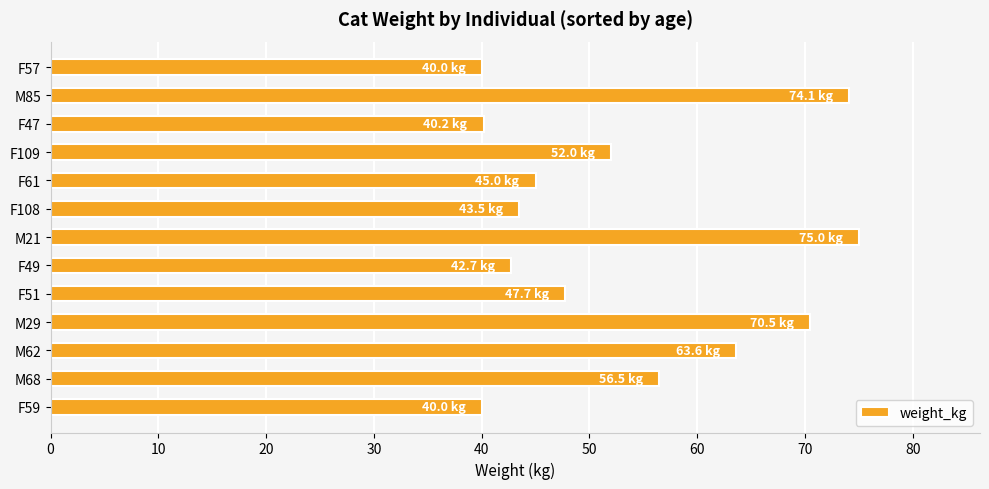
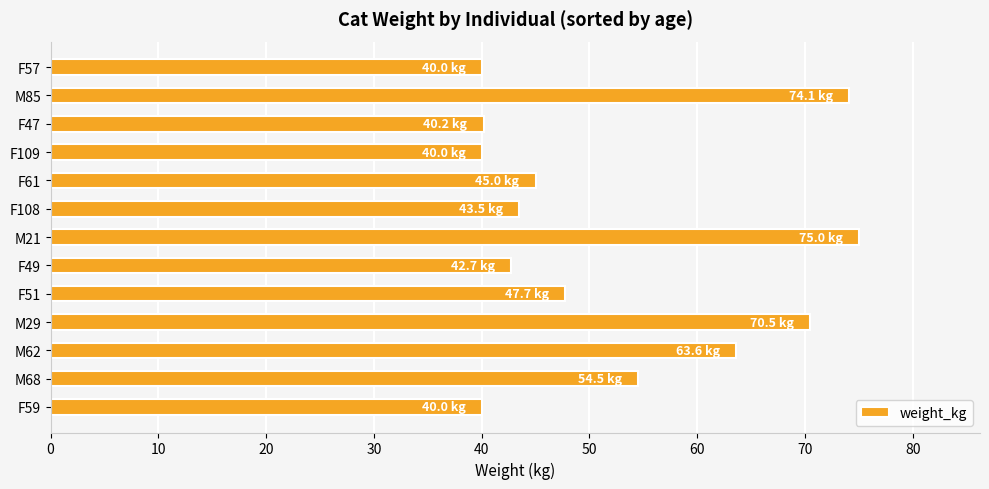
  {
    "F57": 40.0,
    "M85": 74.1,
    "F47": 40.2,
-   "F109": 52.0,
+   "F109": 40.0,
    "F61": 45.0,
    "F108": 43.5,
    "M21": 75.0,
    "F49": 42.7,
    "F51": 47.7,
    "M29": 70.5,
    "M62": 63.6,
-   "M68": 56.5,
+   "M68": 54.5,
    "F59": 40.0
  }
